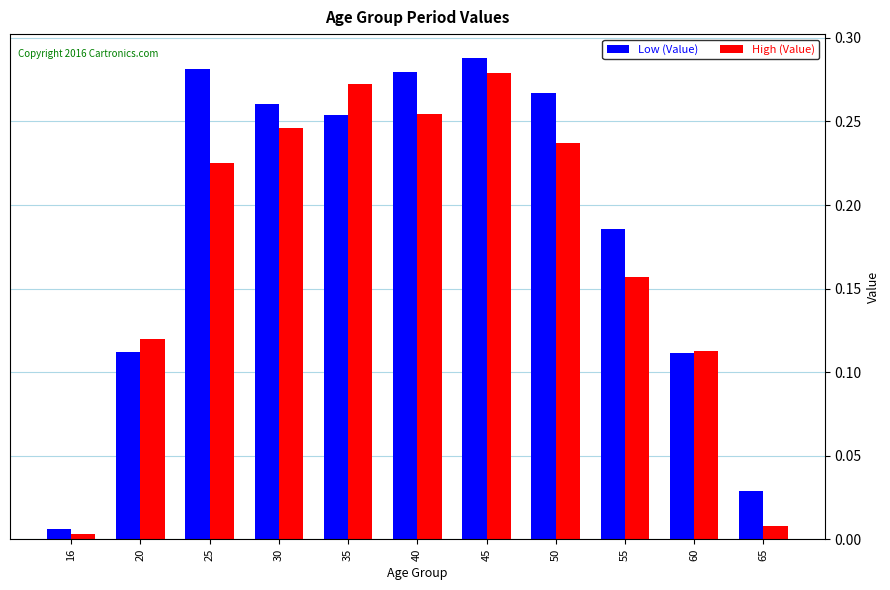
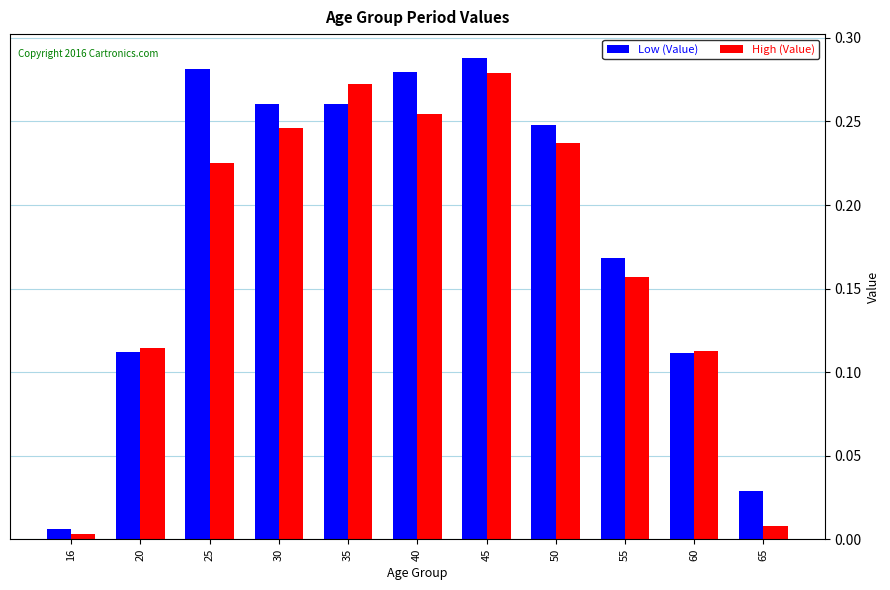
  {
    "Low (Value)": {
      "16": 0.006,
      "20": 0.112,
      "25": 0.281,
      "30": 0.260,
-     "35": 0.254,
+     "35": 0.260,
      "40": 0.279,
      "45": 0.288,
-     "50": 0.267,
-     "55": 0.186,
+     "50": 0.248,
+     "55": 0.168,
      "60": 0.111,
      "65": 0.029
    },
    "High (Value)": {
      "16": 0.003,
-     "20": 0.120,
+     "20": 0.115,
      "25": 0.225,
      "30": 0.246,
      "35": 0.272,
      "40": 0.254,
      "45": 0.279,
      "50": 0.237,
      "55": 0.157,
      "60": 0.113,
      "65": 0.008
    }
  }
